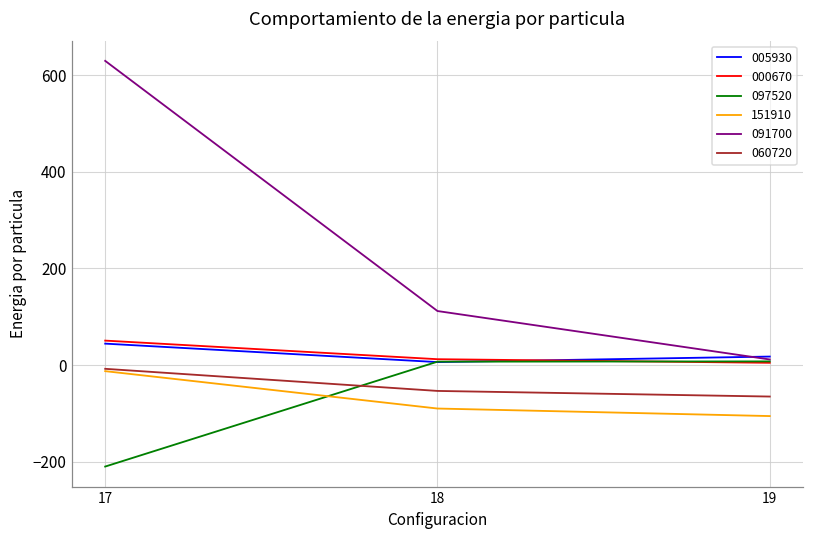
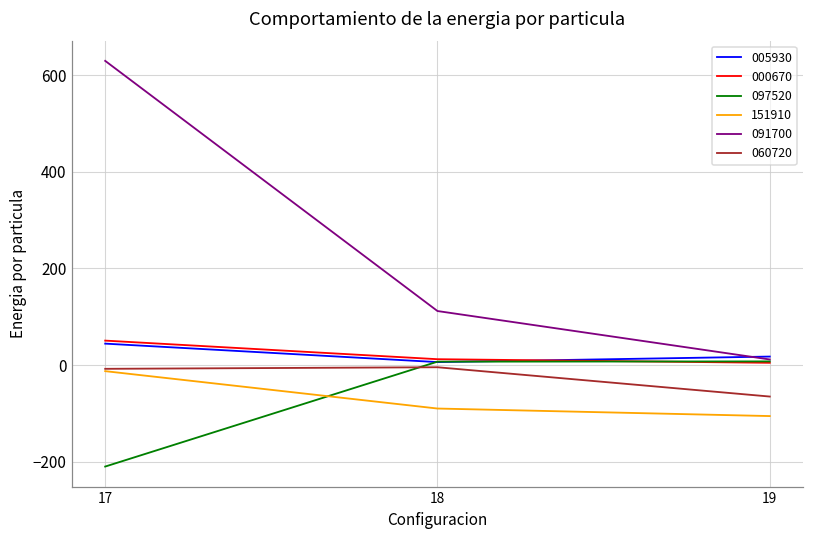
  {
    "005930": {
      "17": 40,
      "19": 20
    },
    "000670": {
      "17": 50
    },
    "097520": {
      "17": -210
    },
    "151910": {
      "18": -90,
      "19": -110
    },
    "091700": {
      "17": 630,
      "18": 110
    },
    "060720": {
-     "18": -50,
+     "18": 0,
      "19": -60
    }
  }
